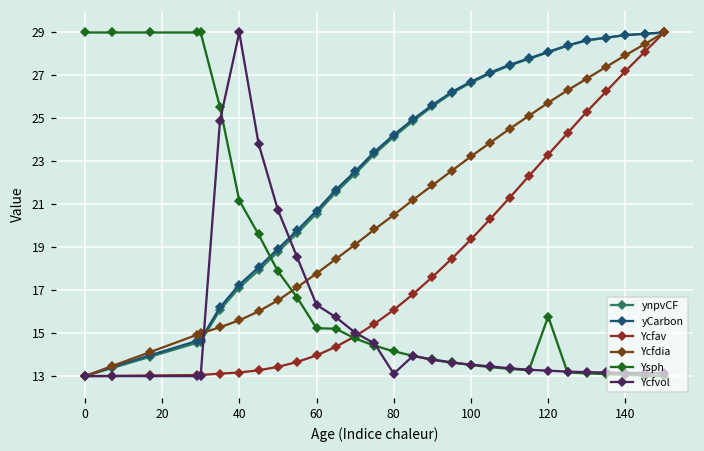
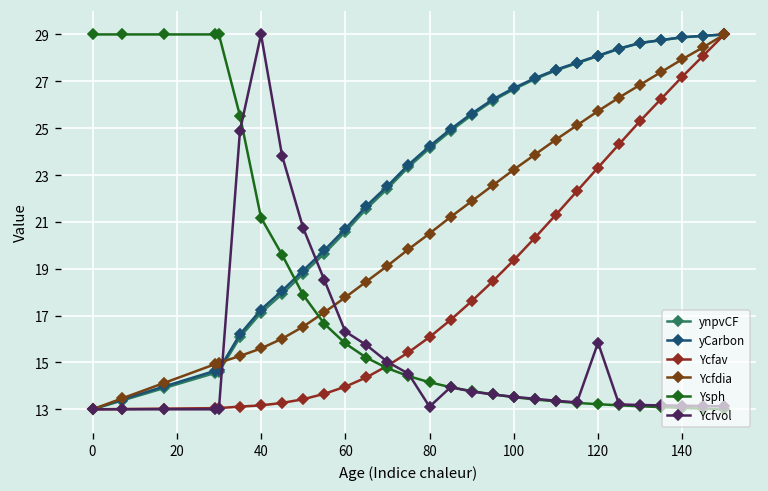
  {
    "Ysph": {
      "0": 29.0,
      "40": 21.2,
-     "60": 15.2,
+     "60": 15.8,
      "80": 14.2,
-     "120": 15.8
+     "120": 13.2
    },
    "Ycfvol": {
      "40": 29.0,
      "60": 16.3,
      "80": 13.1,
-     "120": 13.3
+     "120": 15.8
    }
  }
